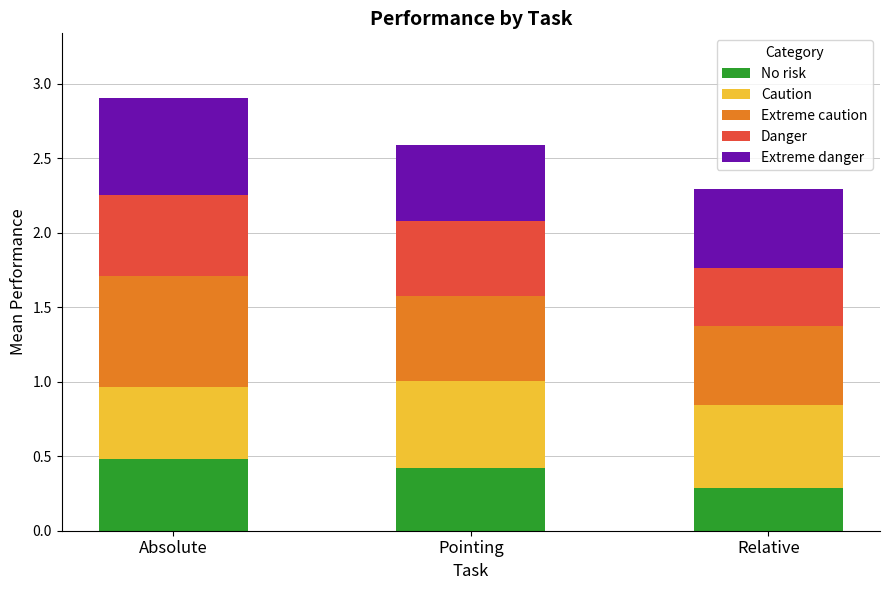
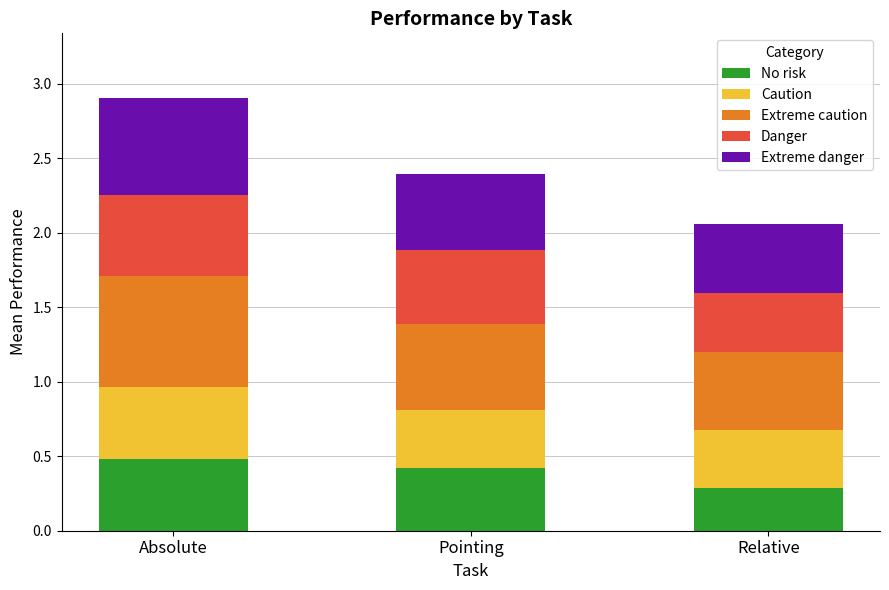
  {
    "No risk": {
      "Absolute": 0.48,
      "Pointing": 0.42,
      "Relative": 0.29
    },
    "Caution": {
      "Absolute": 0.48,
-     "Pointing": 0.58,
-     "Relative": 0.56
+     "Pointing": 0.39,
+     "Relative": 0.39
    },
    "Extreme danger": {
      "Absolute": 0.65,
      "Pointing": 0.51,
-     "Relative": 0.53
+     "Relative": 0.46
    }
  }
